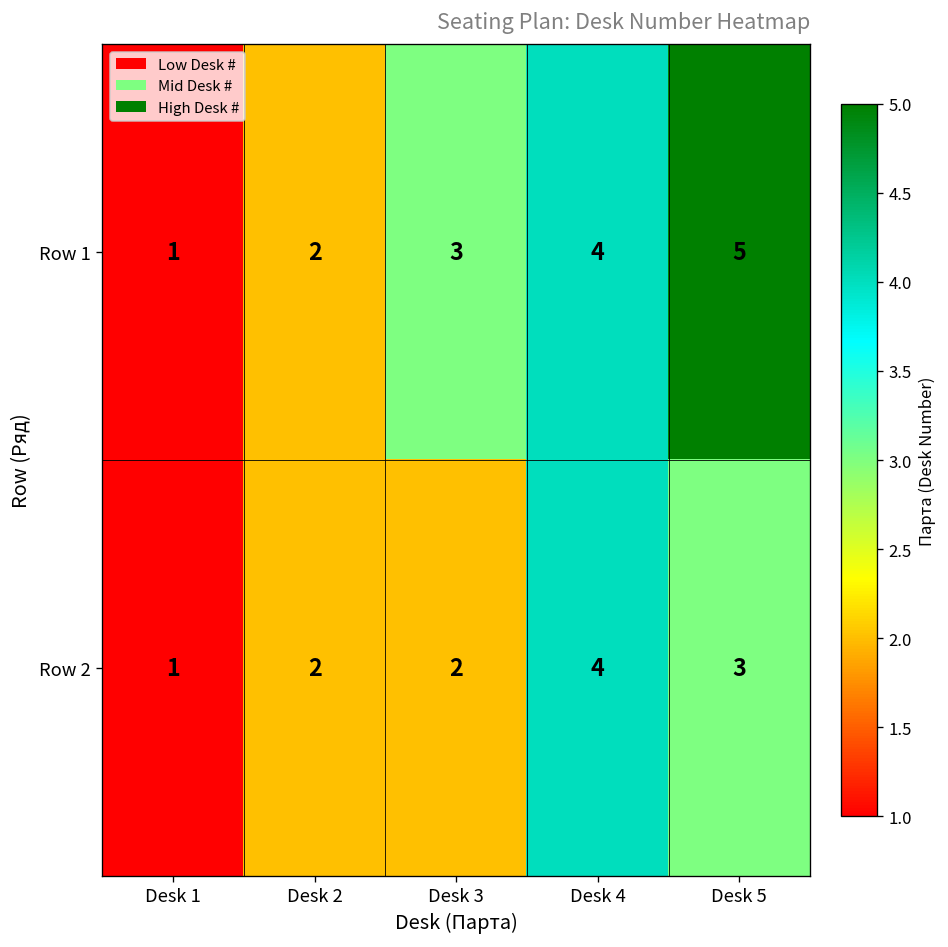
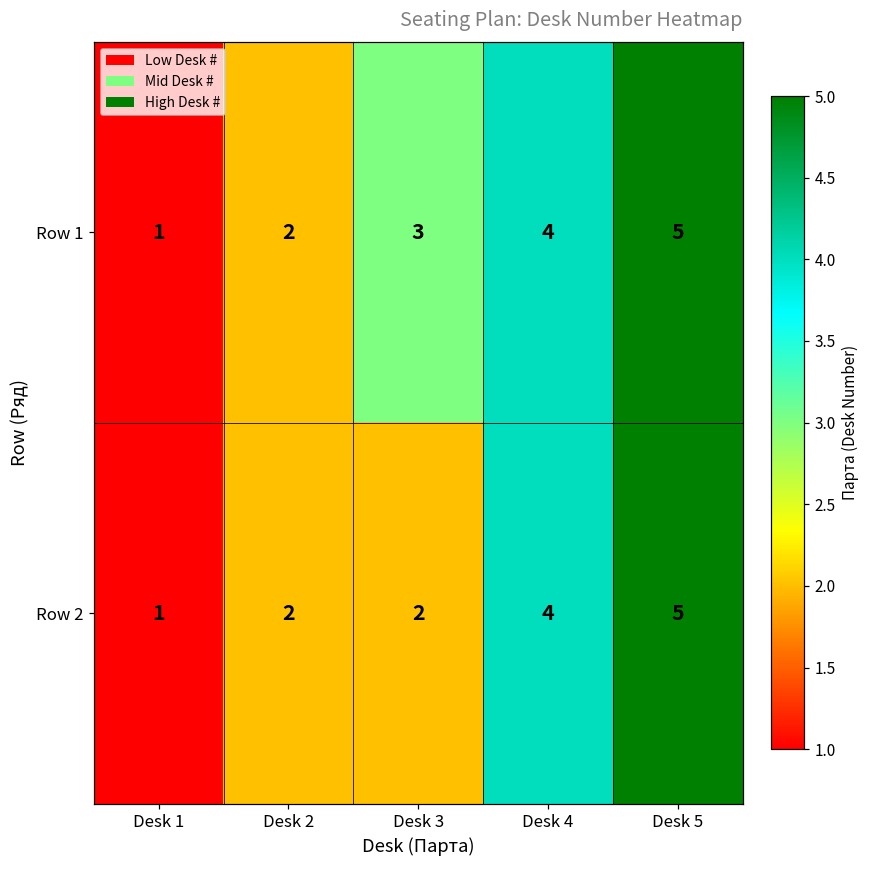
  {
    "Row 1": {
      "Desk 1": 1,
      "Desk 2": 2,
      "Desk 3": 3,
      "Desk 4": 4,
      "Desk 5": 5
    },
    "Row 2": {
      "Desk 1": 1,
      "Desk 2": 2,
      "Desk 3": 2,
      "Desk 4": 4,
-     "Desk 5": 3
+     "Desk 5": 5
    }
  }
